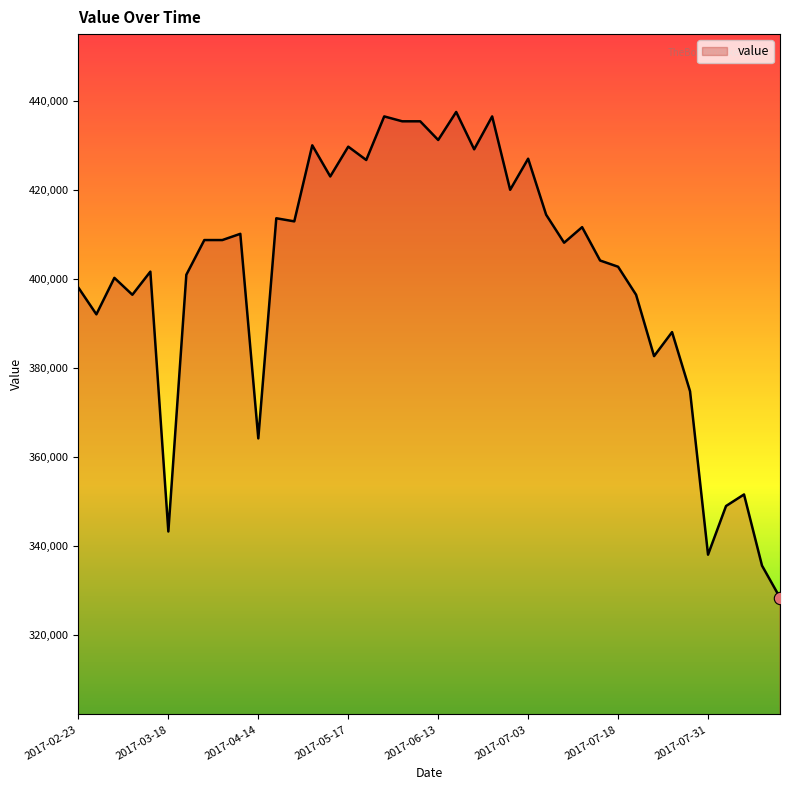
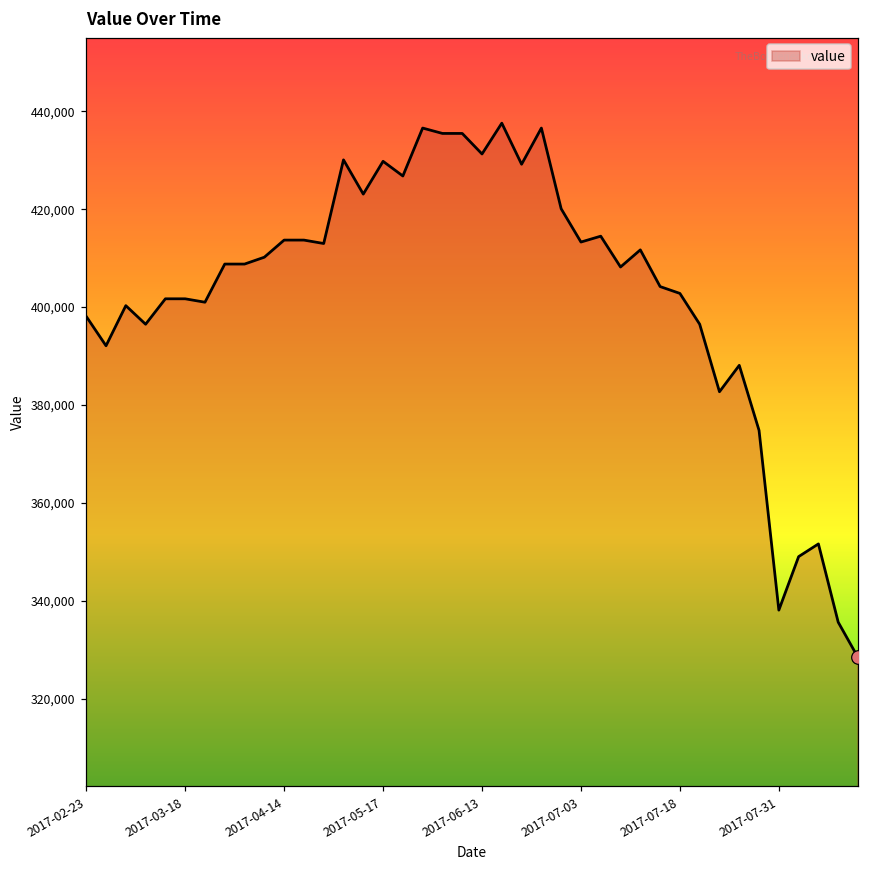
  {
    "value": {
      "2017-02-23": "398,000",
-     "2017-03-18": "343,000",
-     "2017-04-14": "364,000",
+     "2017-03-18": "402,000",
+     "2017-04-14": "414,000",
      "2017-05-17": "430,000",
      "2017-06-13": "431,000",
-     "2017-07-03": "427,000",
+     "2017-07-03": "413,000",
      "2017-07-18": "403,000",
      "2017-07-31": "338,000"
    }
  }
